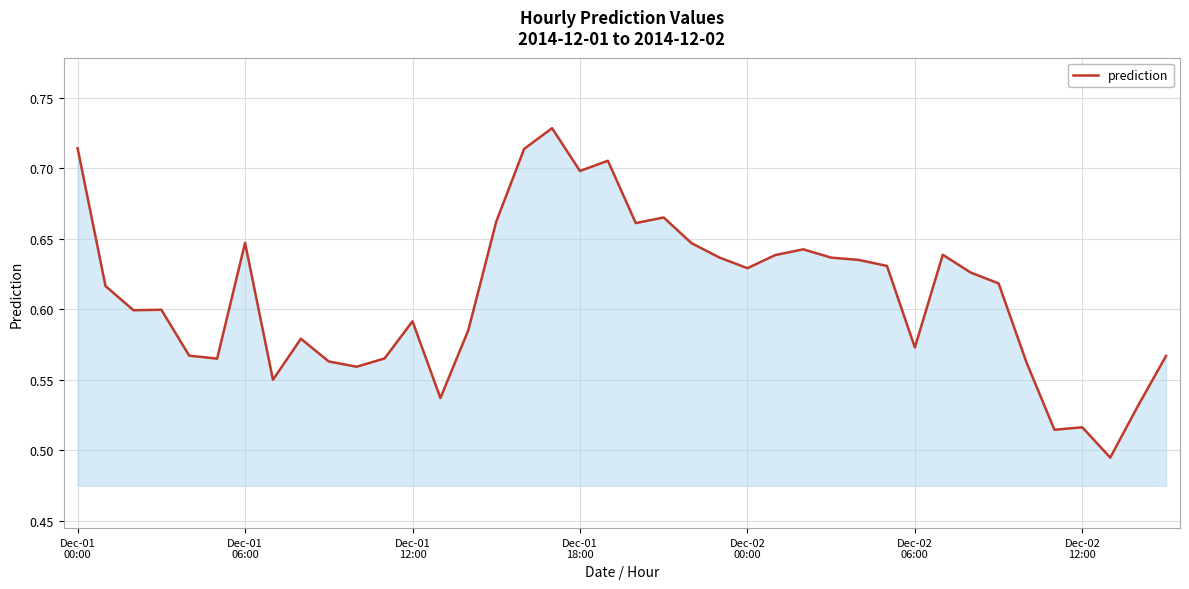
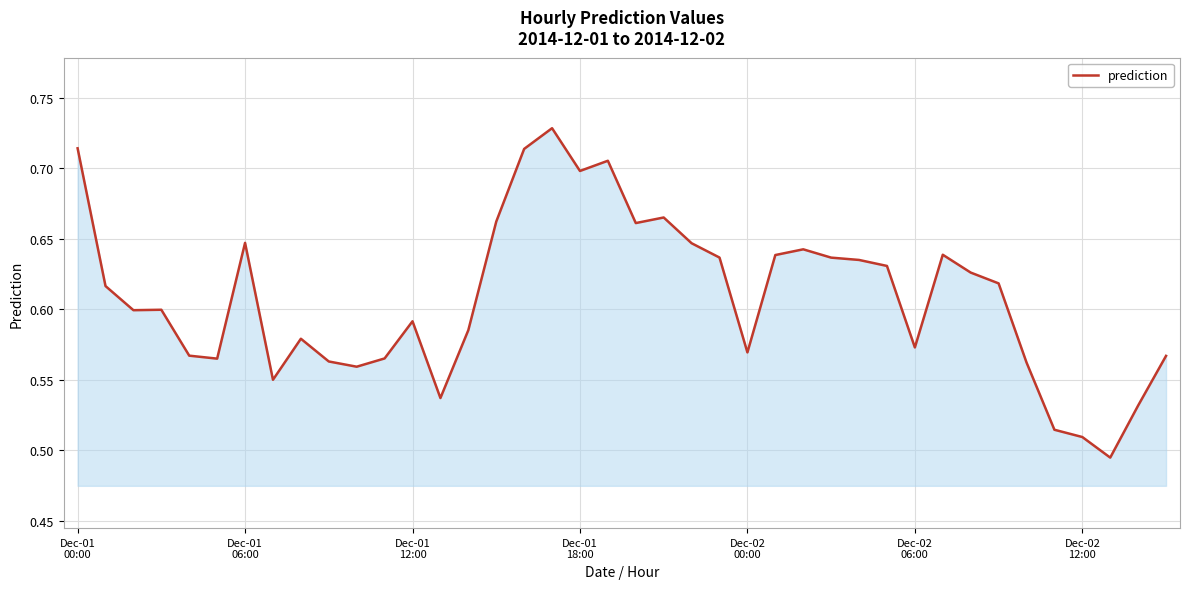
  {
    "Dec-01 00:00": 0.714,
    "Dec-01 06:00": 0.647,
    "Dec-01 12:00": 0.592,
    "Dec-01 18:00": 0.698,
-   "Dec-02 00:00": 0.629,
+   "Dec-02 00:00": 0.570,
    "Dec-02 06:00": 0.573,
-   "Dec-02 12:00": 0.516
+   "Dec-02 12:00": 0.510
  }
